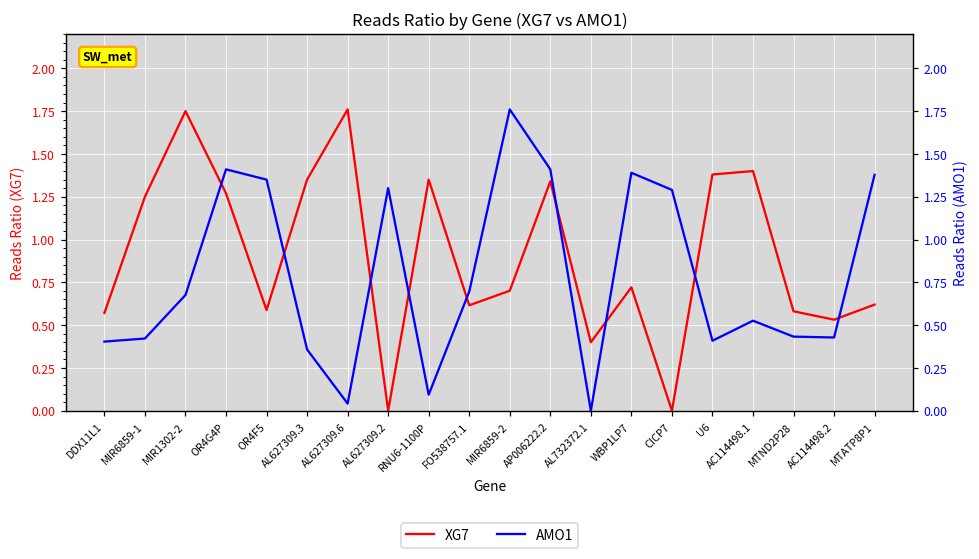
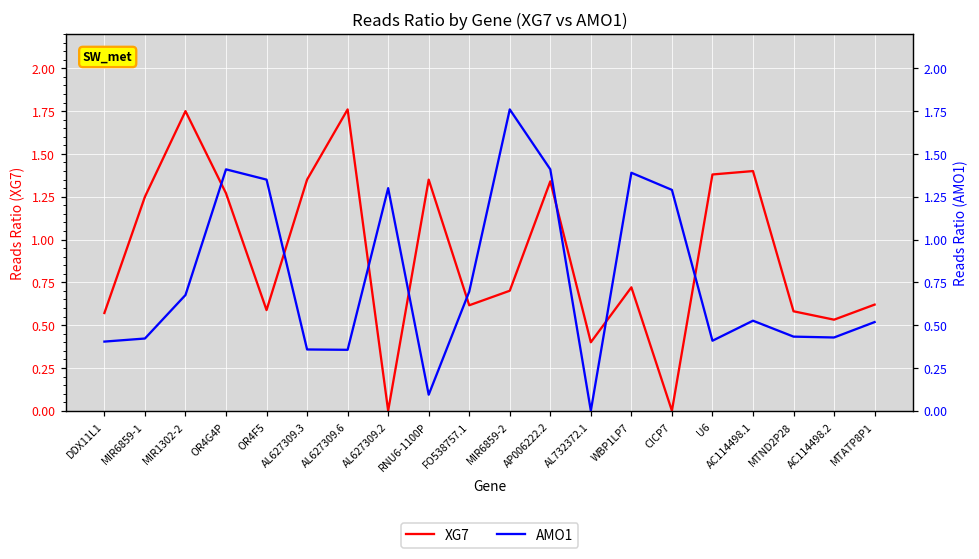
  {
    "XG7": {
      "DDX11L1": 0.57,
      "MIR6859-1": 1.25,
      "MIR1302-2": 1.75,
      "OR4G4P": 1.27,
      "OR4F5": 0.59,
      "AL627309.3": 1.35,
      "AL627309.6": 1.76,
      "AL627309.2": 0.00,
      "RNU6-1100P": 1.35,
      "FO538757.1": 0.62,
      "MIR6859-2": 0.70,
      "AP006222.2": 1.34,
      "AL732372.1": 0.40,
      "WBP1LP7": 0.72,
      "CICP7": 0.00,
      "U6": 1.38,
      "AC114498.1": 1.40,
      "MTND2P28": 0.58,
      "AC114498.2": 0.53,
      "MTATP8P1": 0.62
    },
    "AMO1": {
      "DDX11L1": 0.40,
      "MIR6859-1": 0.42,
      "MIR1302-2": 0.68,
      "OR4G4P": 1.41,
      "OR4F5": 1.35,
      "AL627309.3": 0.36,
-     "AL627309.6": 0.04,
+     "AL627309.6": 0.36,
      "AL627309.2": 1.30,
      "RNU6-1100P": 0.09,
      "FO538757.1": 0.70,
      "MIR6859-2": 1.76,
      "AP006222.2": 1.41,
      "AL732372.1": 0.00,
      "WBP1LP7": 1.39,
      "CICP7": 1.29,
      "U6": 0.41,
      "AC114498.1": 0.53,
      "MTND2P28": 0.43,
      "AC114498.2": 0.43,
-     "MTATP8P1": 1.38
+     "MTATP8P1": 0.52
    }
  }
